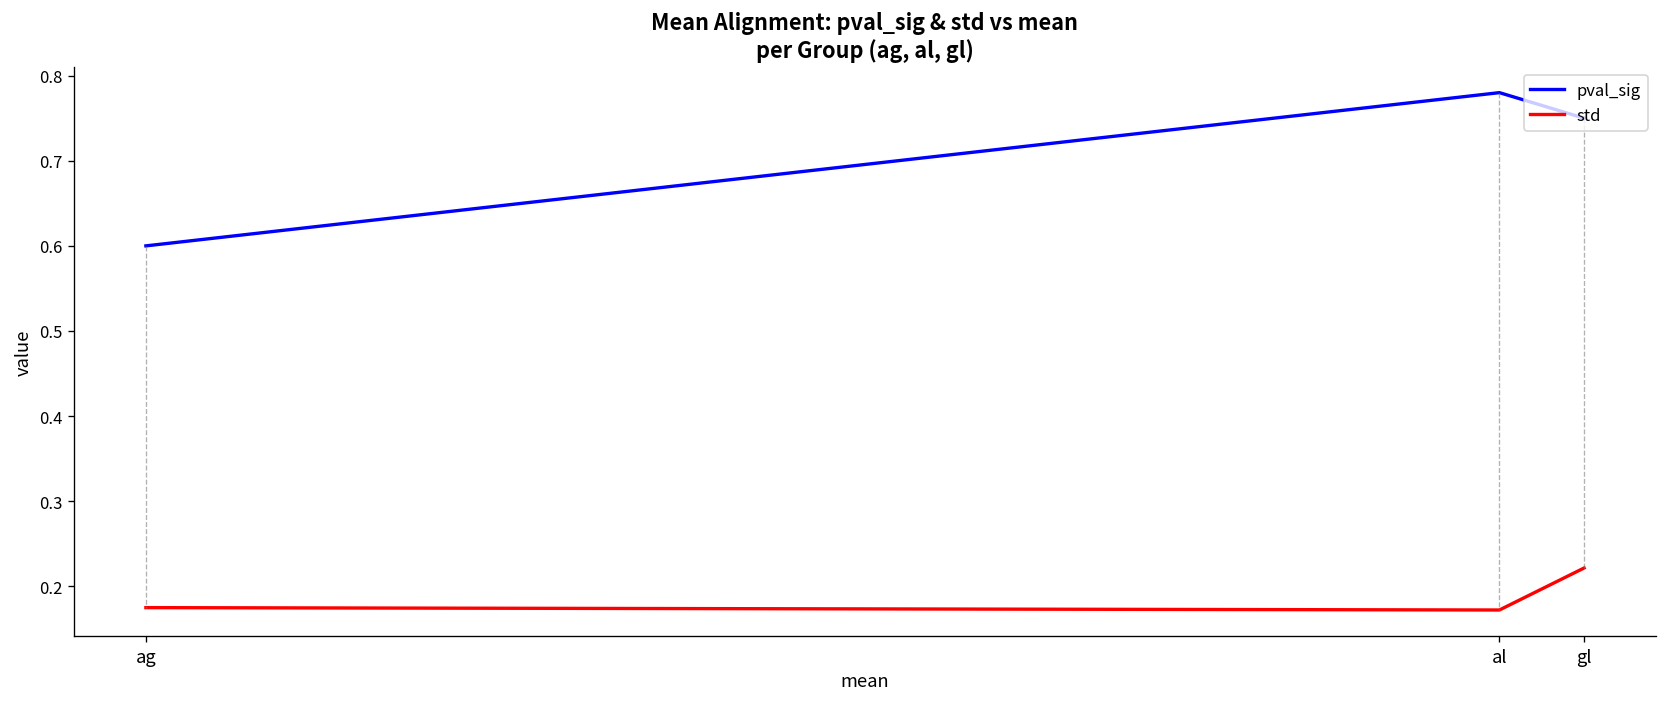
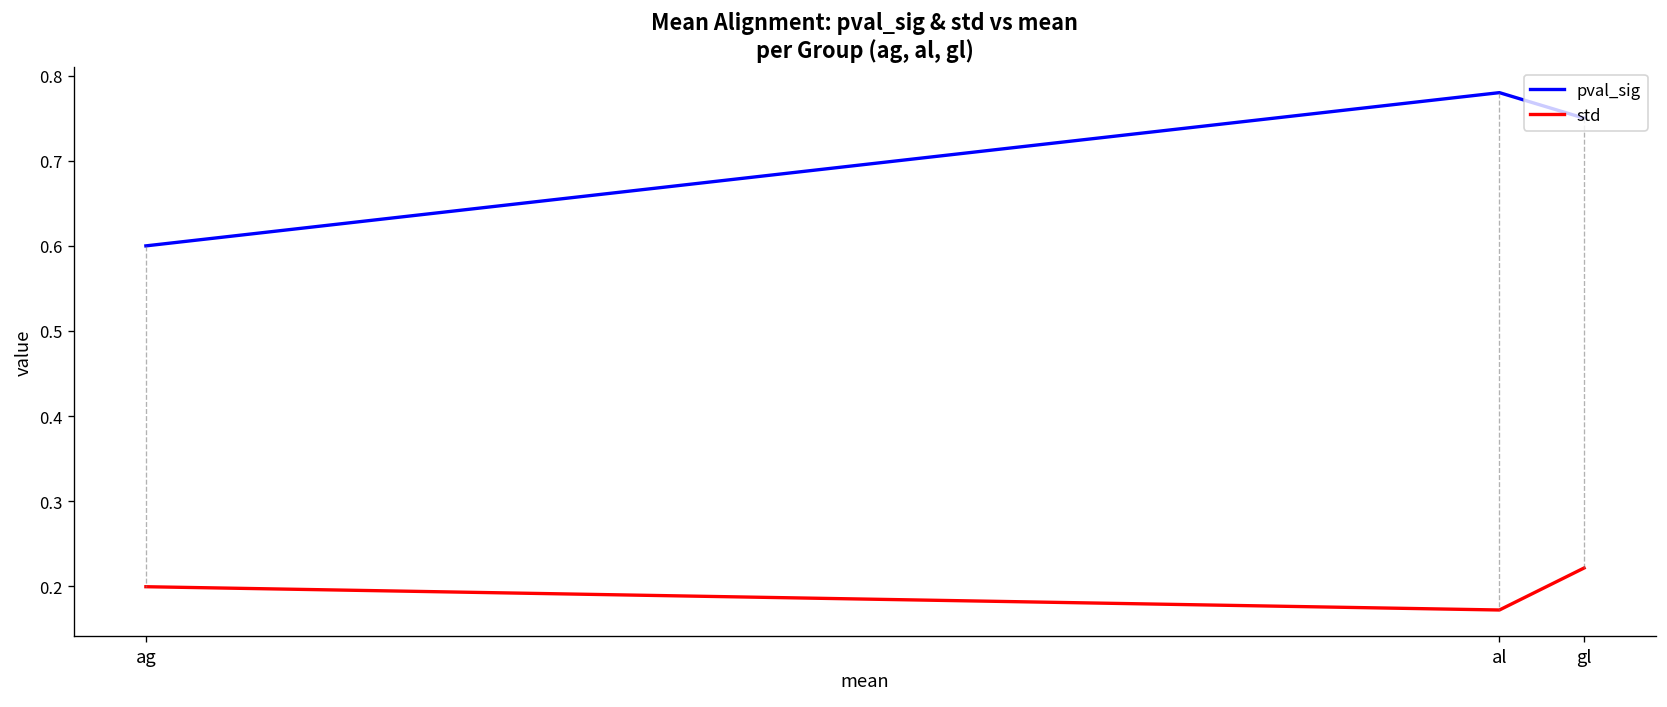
  {
    "std": {
-     "ag": 0.18
+     "ag": 0.20
    }
  }
